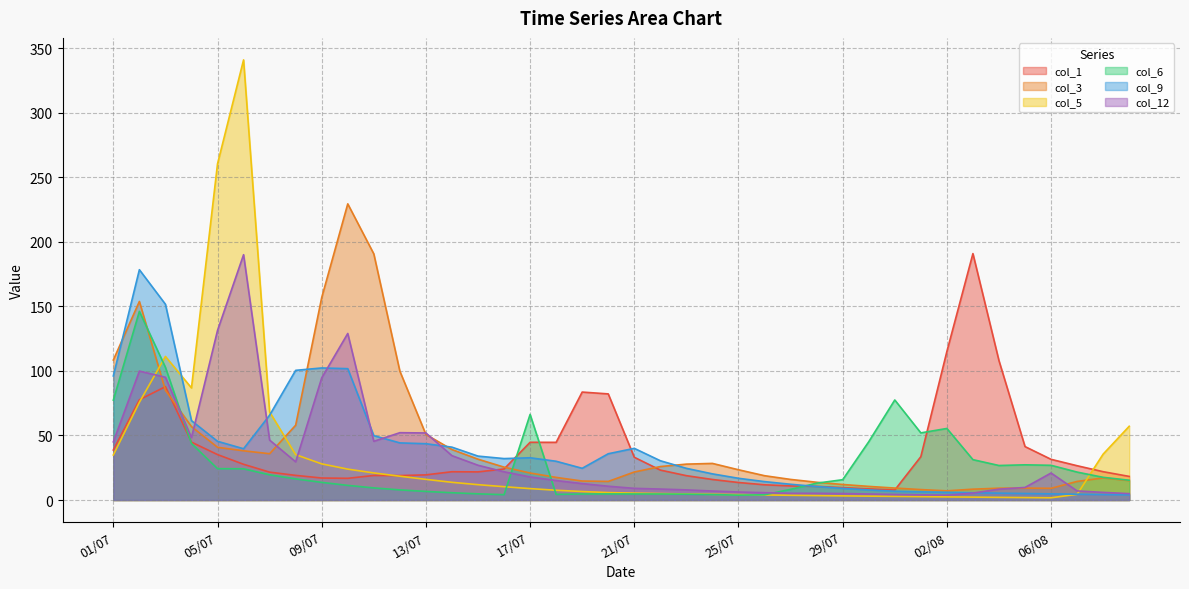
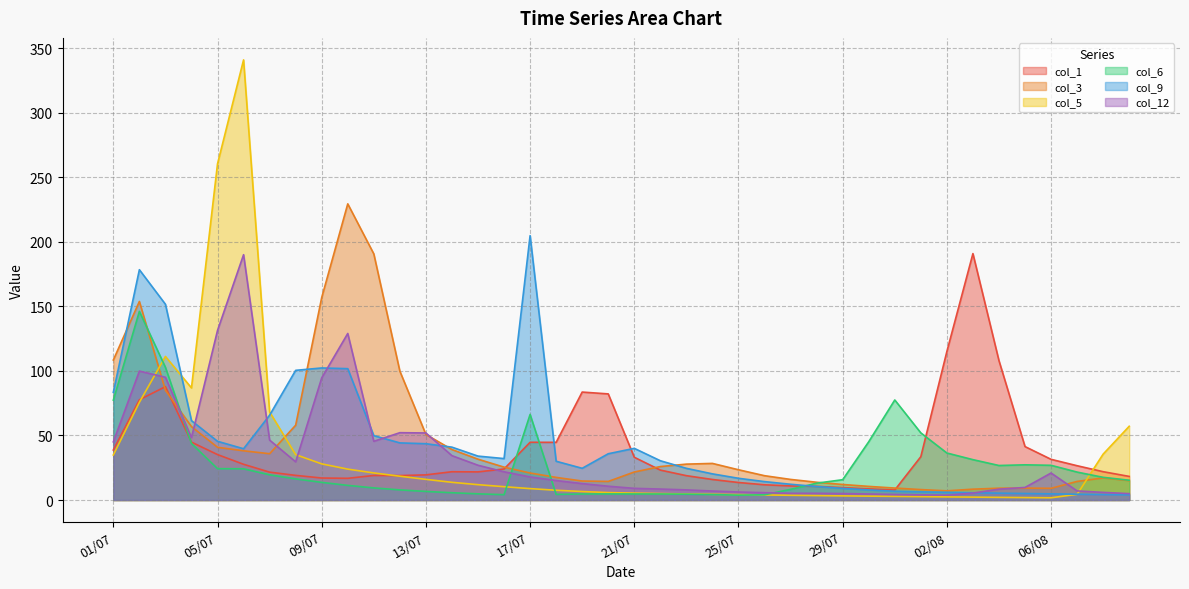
  {
    "col_6": {
      "01/07": 77,
      "05/07": 24,
      "09/07": 14,
      "13/07": 7,
      "17/07": 66,
      "29/07": 16,
-     "02/08": 55,
+     "02/08": 36,
      "06/08": 27
    },
    "col_9": {
-     "01/07": 96,
+     "01/07": 83,
      "05/07": 46,
      "09/07": 102,
      "13/07": 44,
-     "17/07": 33,
+     "17/07": 205,
      "21/07": 40,
      "25/07": 17,
      "06/08": 5
    },
    "col_12": {
      "01/07": 45,
      "05/07": 131,
      "09/07": 95,
      "17/07": 18,
      "21/07": 9,
      "25/07": 6,
      "06/08": 21
    }
  }
